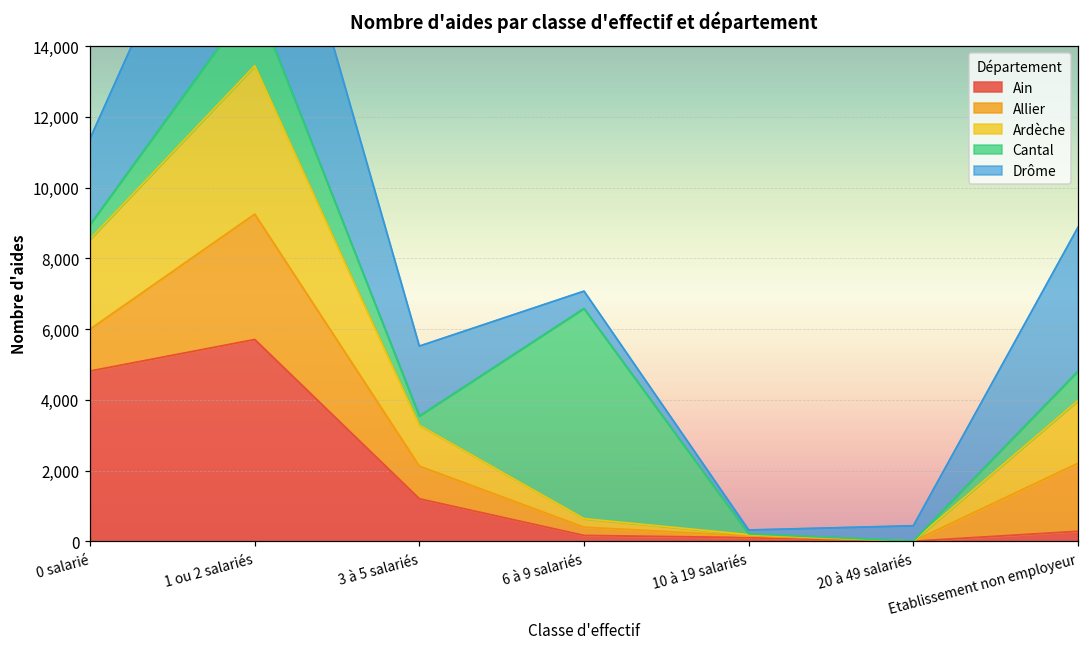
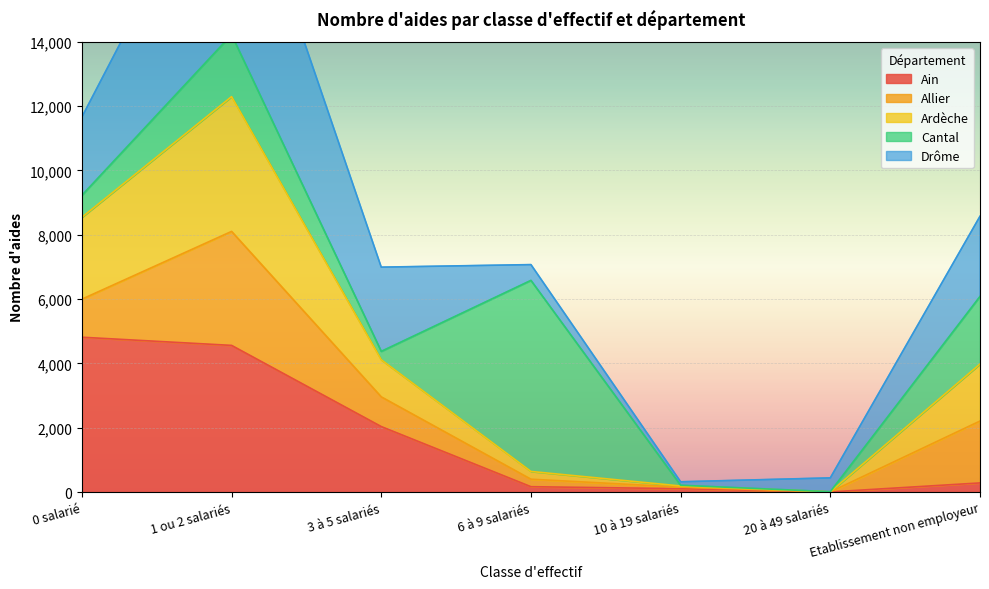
  {
    "Ain": {
      "0 salarié": "4,800",
-     "1 ou 2 salariés": "5,700",
-     "3 à 5 salariés": "1,200",
+     "1 ou 2 salariés": "4,600",
+     "3 à 5 salariés": "2,000",
      "6 à 9 salariés": "200",
      "Etablissement non employeur": "300"
    },
    "Cantal": {
-     "0 salarié": "400",
+     "0 salarié": "700",
      "3 à 5 salariés": "300",
      "6 à 9 salariés": "5,900",
-     "Etablissement non employeur": "800"
+     "Etablissement non employeur": "2,100"
    },
    "Drôme": {
      "0 salarié": "2,400",
-     "3 à 5 salariés": "2,000",
+     "3 à 5 salariés": "2,600",
      "6 à 9 salariés": "500",
      "10 à 19 salariés": "100",
      "20 à 49 salariés": "400",
-     "Etablissement non employeur": "4,100"
+     "Etablissement non employeur": "2,500"
    }
  }
